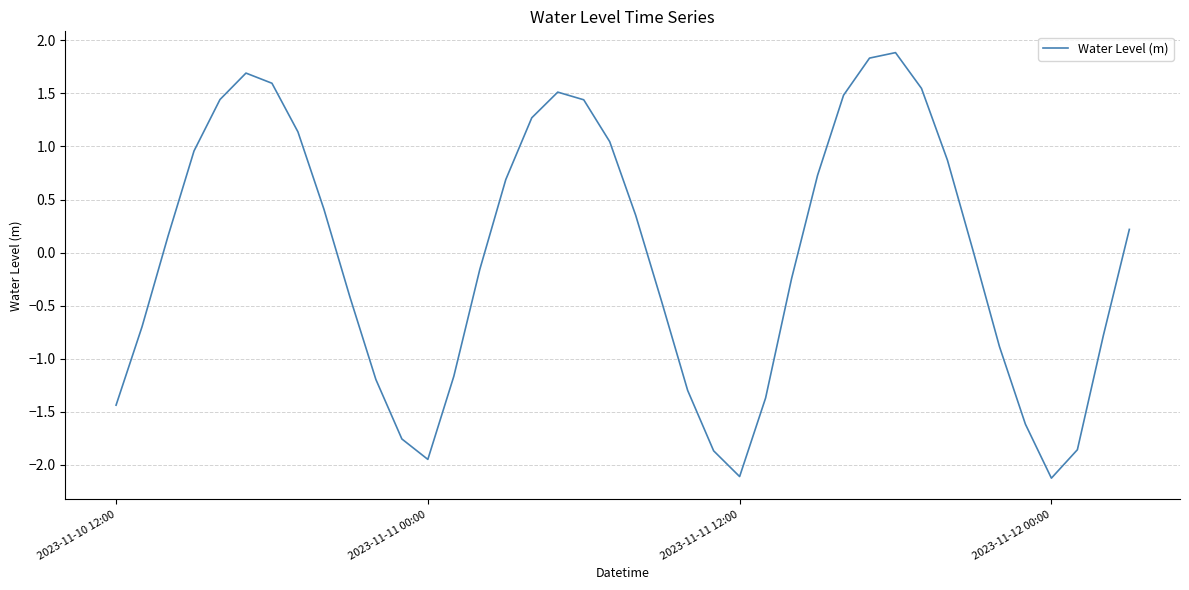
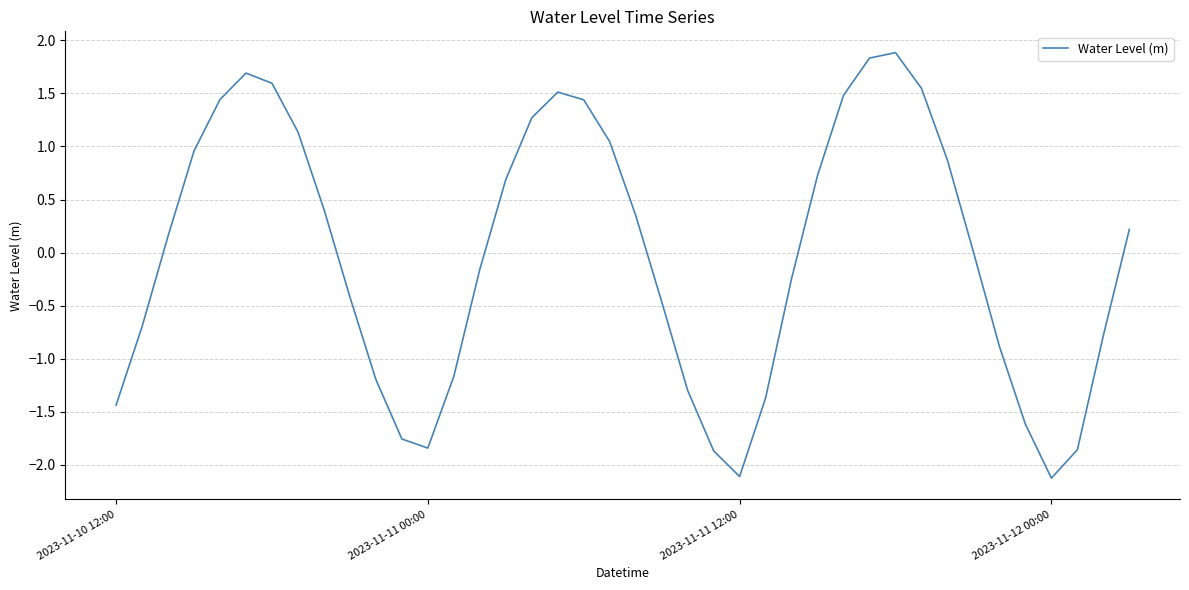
  {
    "2023-11-10 12:00": -1.44,
-   "2023-11-11 00:00": -1.95,
+   "2023-11-11 00:00": -1.84,
    "2023-11-11 12:00": -2.11,
    "2023-11-12 00:00": -2.13
  }
